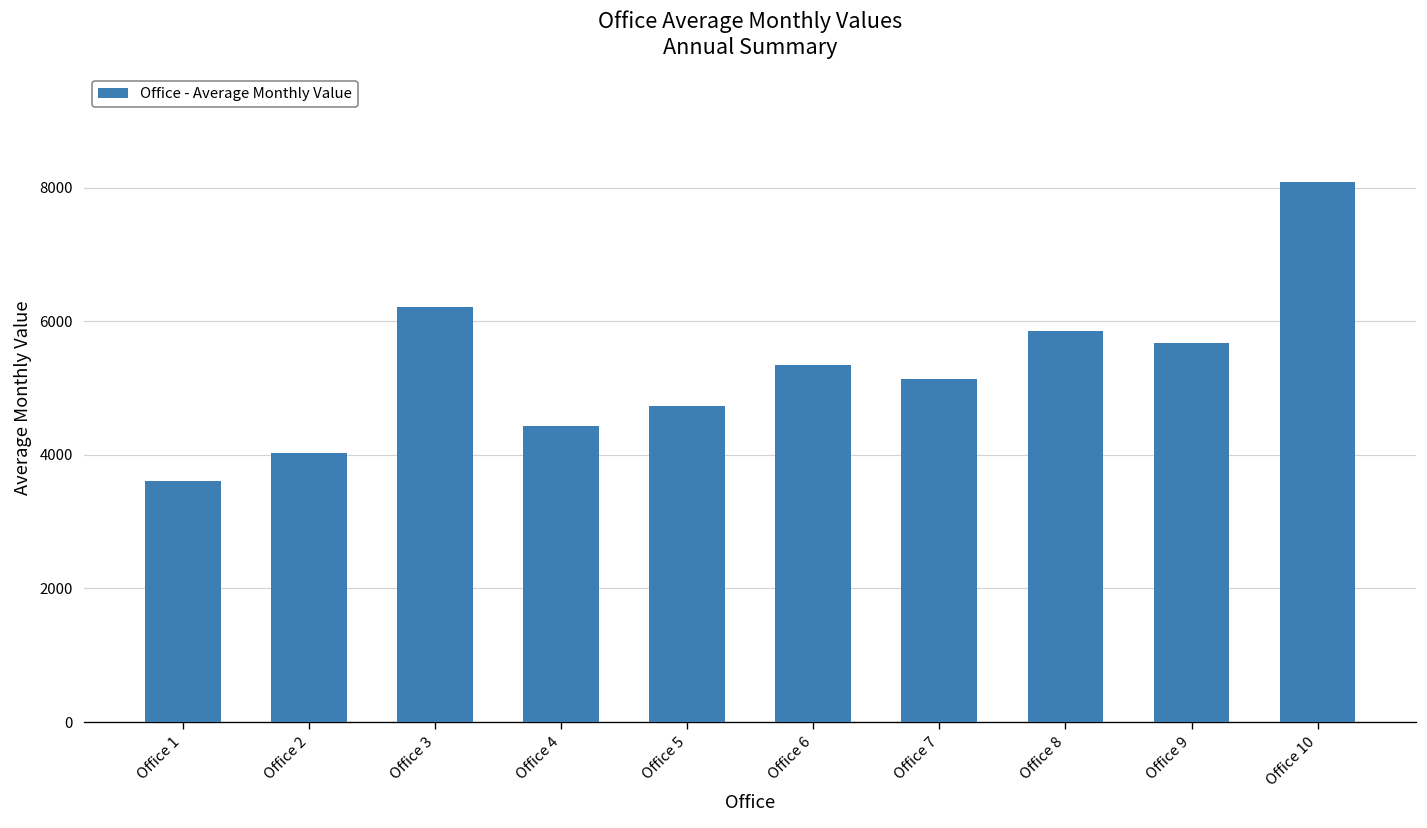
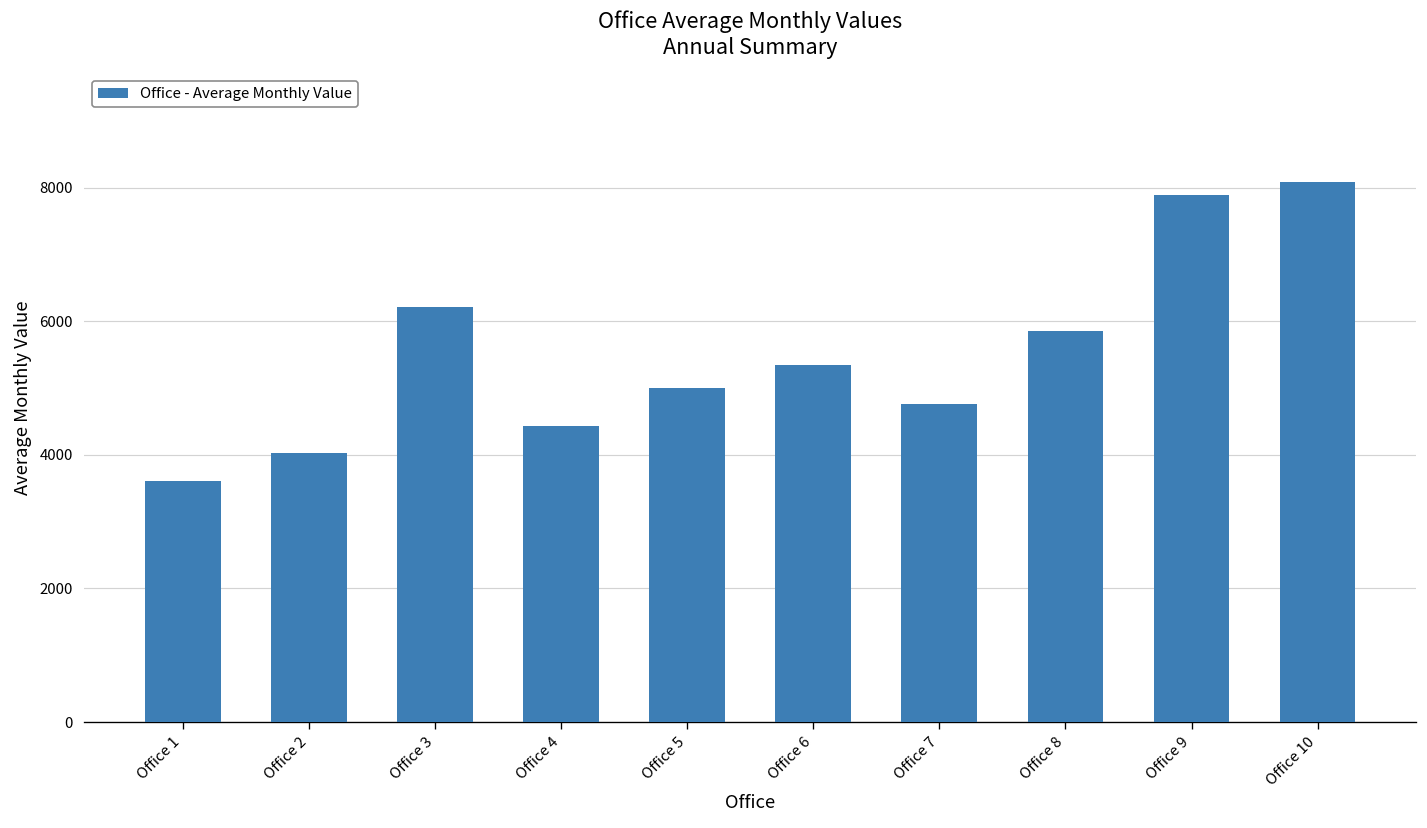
  {
    "Office 1": 3600,
    "Office 2": 4000,
    "Office 3": 6200,
    "Office 4": 4400,
-   "Office 5": 4700,
+   "Office 5": 5000,
    "Office 6": 5300,
-   "Office 7": 5100,
+   "Office 7": 4800,
    "Office 8": 5800,
-   "Office 9": 5700,
+   "Office 9": 7900,
    "Office 10": 8100
  }
